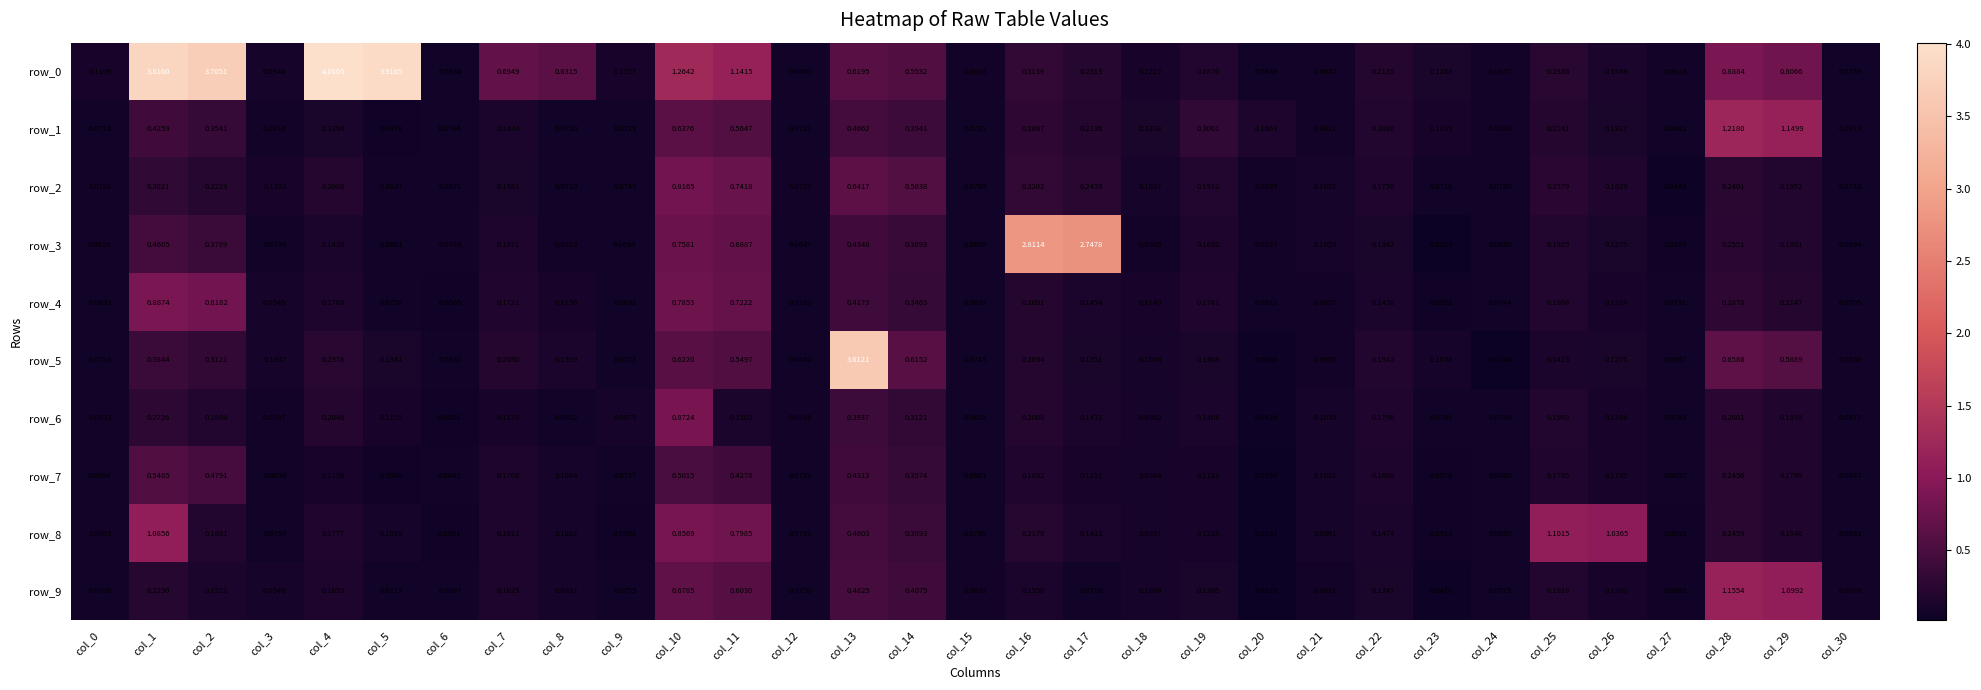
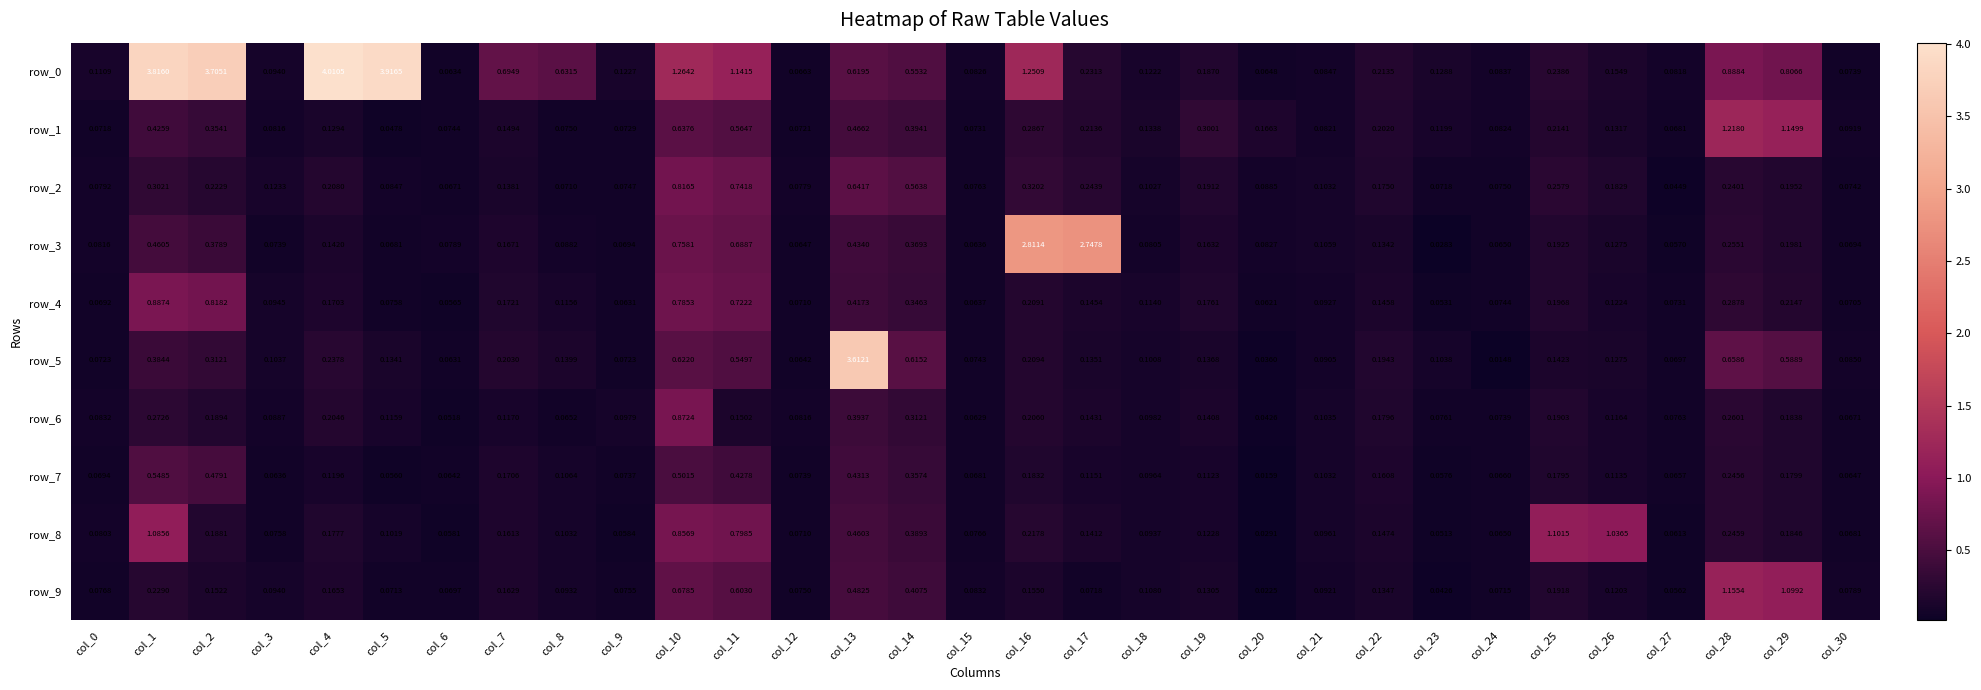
  {
    "row_0": {
      "col_1": 3.8160,
      "col_2": 3.7051,
      "col_4": 4.0105,
      "col_5": 3.9165,
      "col_7": 0.6949,
      "col_8": 0.6315,
      "col_10": 1.2642,
      "col_11": 1.1415,
      "col_13": 0.6195,
      "col_14": 0.5532,
-     "col_16": 0.3139,
+     "col_16": 1.2509,
      "col_17": 0.2313,
      "col_25": 0.2386,
      "col_28": 0.8884,
      "col_29": 0.8066
    },
    "row_1": {
      "col_1": 0.4259,
      "col_2": 0.3541,
      "col_10": 0.6376,
      "col_11": 0.5647,
      "col_13": 0.4662,
      "col_14": 0.3941,
      "col_16": 0.2867,
      "col_19": 0.3001,
      "col_28": 1.2180,
      "col_29": 1.1499
    },
    "row_2": {
      "col_1": 0.3021,
      "col_2": 0.2229,
      "col_10": 0.8165,
      "col_11": 0.7418,
      "col_13": 0.6417,
      "col_14": 0.5638,
      "col_16": 0.3202,
      "col_17": 0.2439,
      "col_25": 0.2579,
      "col_28": 0.2401
    },
    "row_3": {
      "col_1": 0.4605,
      "col_2": 0.3789,
      "col_10": 0.7581,
      "col_11": 0.6887,
      "col_13": 0.4340,
      "col_14": 0.3693,
      "col_16": 2.8114,
      "col_17": 2.7478,
      "col_28": 0.2551
    },
    "row_4": {
      "col_1": 0.8874,
      "col_2": 0.8182,
      "col_10": 0.7853,
      "col_11": 0.7222,
      "col_13": 0.4173,
      "col_14": 0.3463,
      "col_28": 0.2878
    },
    "row_5": {
      "col_1": 0.3844,
      "col_2": 0.3121,
      "col_4": 0.2378,
      "col_10": 0.6220,
      "col_11": 0.5497,
      "col_13": 3.6121,
      "col_14": 0.6152,
      "col_28": 0.6586,
      "col_29": 0.5889
    },
    "row_6": {
      "col_1": 0.2726,
      "col_10": 0.8724,
      "col_13": 0.3937,
      "col_14": 0.3121,
      "col_28": 0.2601
    },
    "row_7": {
      "col_1": 0.5485,
      "col_2": 0.4791,
      "col_10": 0.5015,
      "col_11": 0.4278,
      "col_13": 0.4313,
      "col_14": 0.3574,
      "col_28": 0.2456
    },
    "row_8": {
      "col_1": 1.0856,
      "col_10": 0.8569,
      "col_11": 0.7985,
      "col_13": 0.4603,
      "col_14": 0.3893,
      "col_16": 0.2178,
      "col_25": 1.1015,
      "col_26": 1.0365,
      "col_28": 0.2459
    },
    "row_9": {
      "col_1": 0.2290,
      "col_10": 0.6785,
      "col_11": 0.6030,
      "col_13": 0.4825,
      "col_14": 0.4075,
      "col_28": 1.1554,
      "col_29": 1.0992
    }
  }
